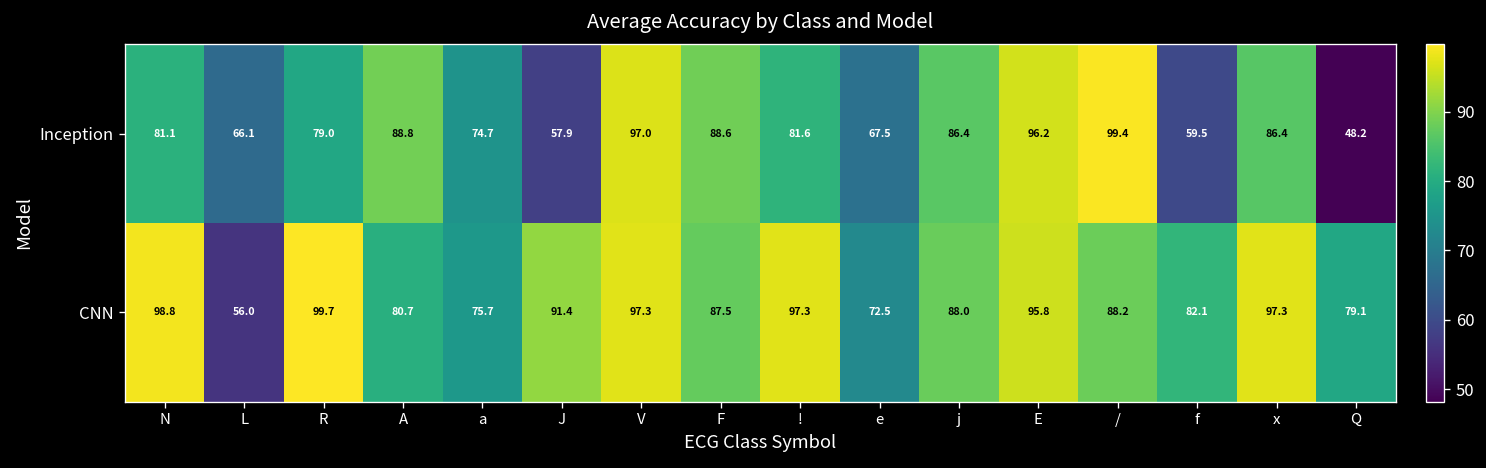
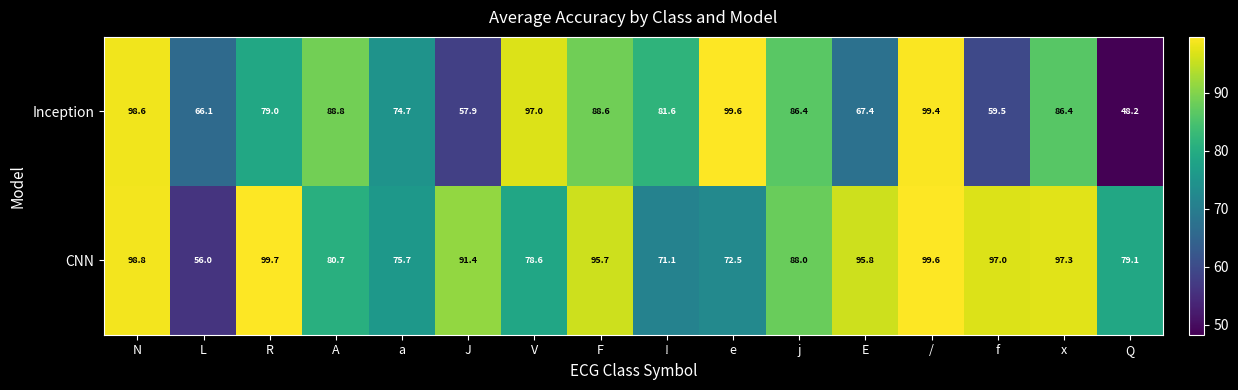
  {
    "Inception": {
-     "N": 81.1,
+     "N": 98.6,
      "L": 66.1,
      "R": 79.0,
      "A": 88.8,
      "a": 74.7,
      "J": 57.9,
      "V": 97.0,
      "F": 88.6,
      "!": 81.6,
-     "e": 67.5,
+     "e": 99.6,
      "j": 86.4,
-     "E": 96.2,
+     "E": 67.4,
      "/": 99.4,
      "f": 59.5,
      "x": 86.4,
      "Q": 48.2
    },
    "CNN": {
      "N": 98.8,
      "L": 56.0,
      "R": 99.7,
      "A": 80.7,
      "a": 75.7,
      "J": 91.4,
-     "V": 97.3,
-     "F": 87.5,
-     "!": 97.3,
+     "V": 78.6,
+     "F": 95.7,
+     "!": 71.1,
      "e": 72.5,
      "j": 88.0,
      "E": 95.8,
-     "/": 88.2,
-     "f": 82.1,
+     "/": 99.6,
+     "f": 97.0,
      "x": 97.3,
      "Q": 79.1
    }
  }
